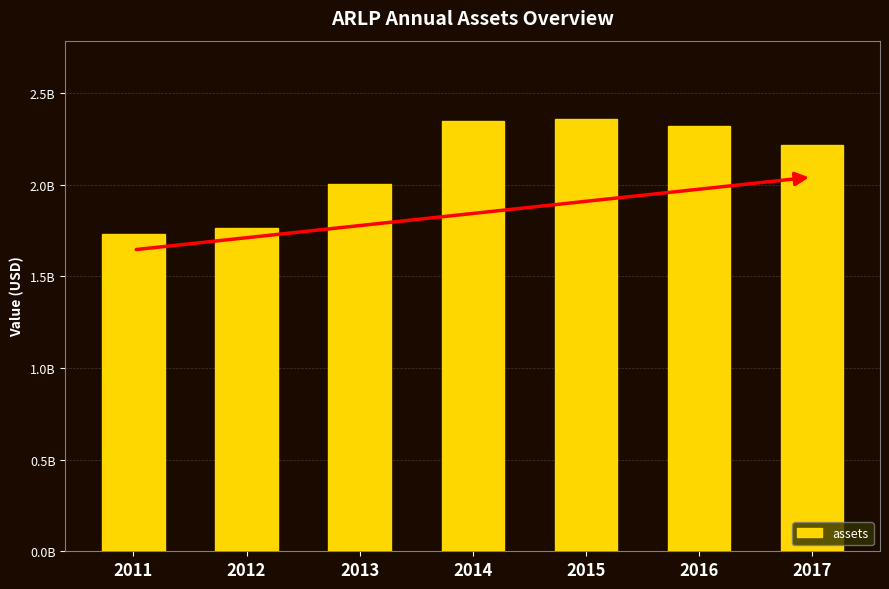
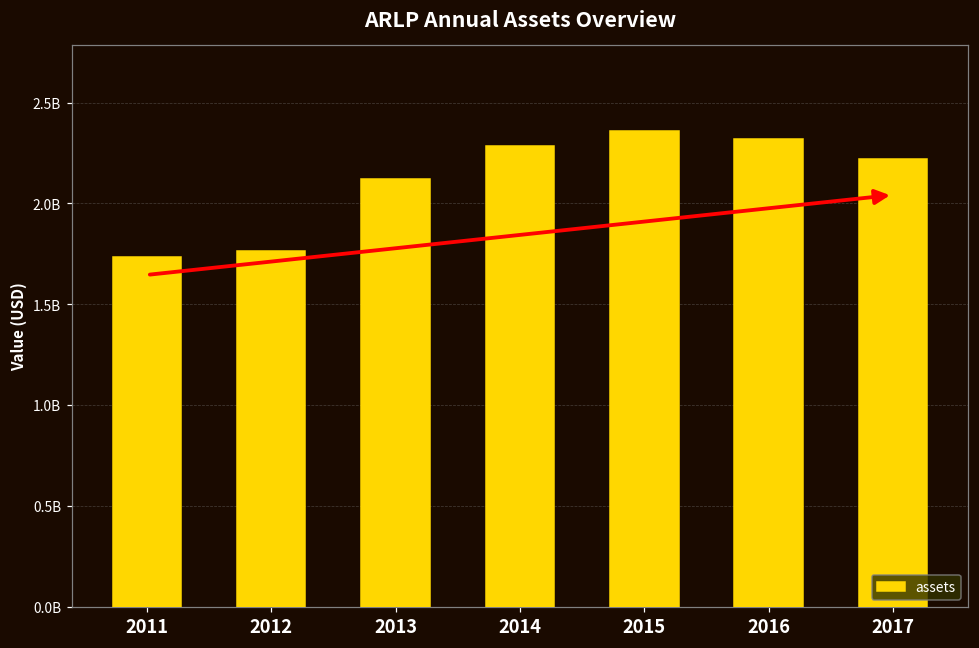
  {
    "2011": 1730000000,
    "2012": 1770000000,
-   "2013": 2000000000,
-   "2014": 2350000000,
+   "2013": 2120000000,
+   "2014": 2290000000,
    "2015": 2360000000,
    "2016": 2320000000,
    "2017": 2220000000
  }
